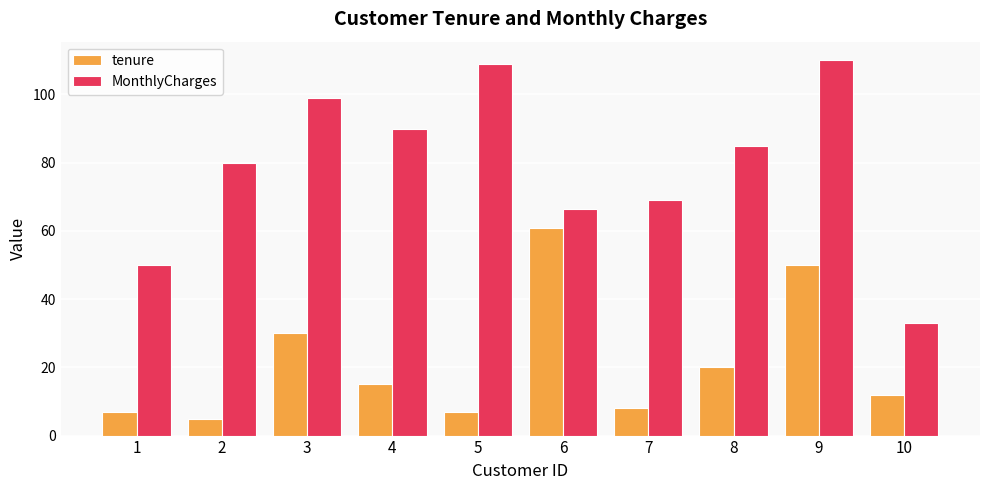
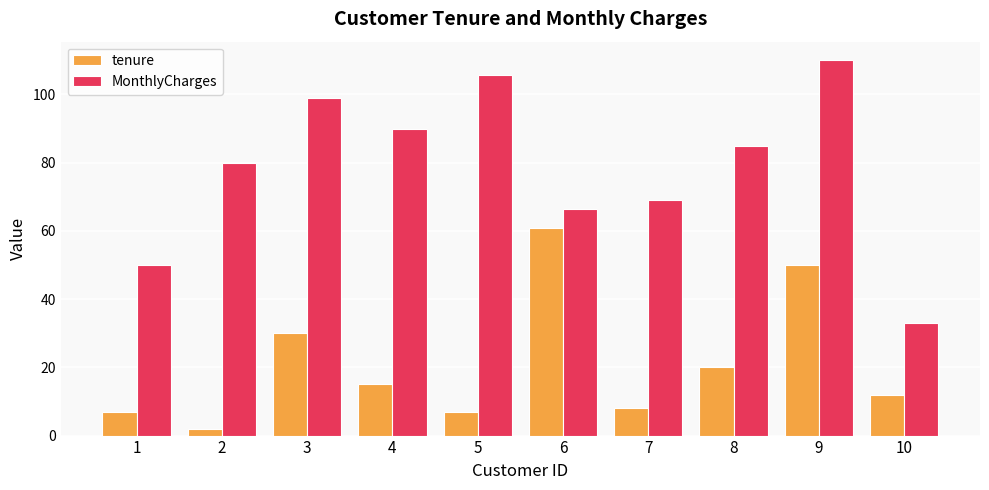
  {
    "tenure": {
      "1": 7,
-     "2": 5,
+     "2": 2,
      "3": 30,
      "4": 15,
      "5": 7,
      "6": 61,
      "7": 8,
      "8": 20,
      "9": 50,
      "10": 12
    },
    "MonthlyCharges": {
      "1": 50,
      "2": 80,
      "3": 99,
      "4": 90,
-     "5": 109,
+     "5": 106,
      "6": 66,
      "7": 69,
      "8": 85,
      "9": 110,
      "10": 33
    }
  }
